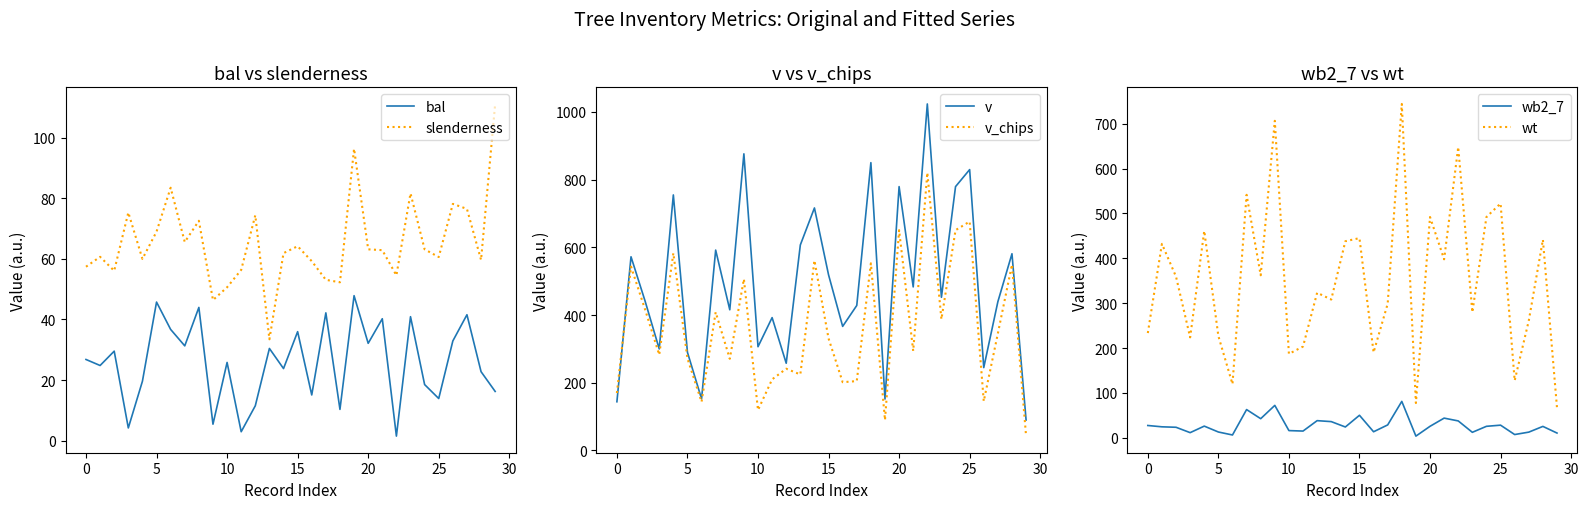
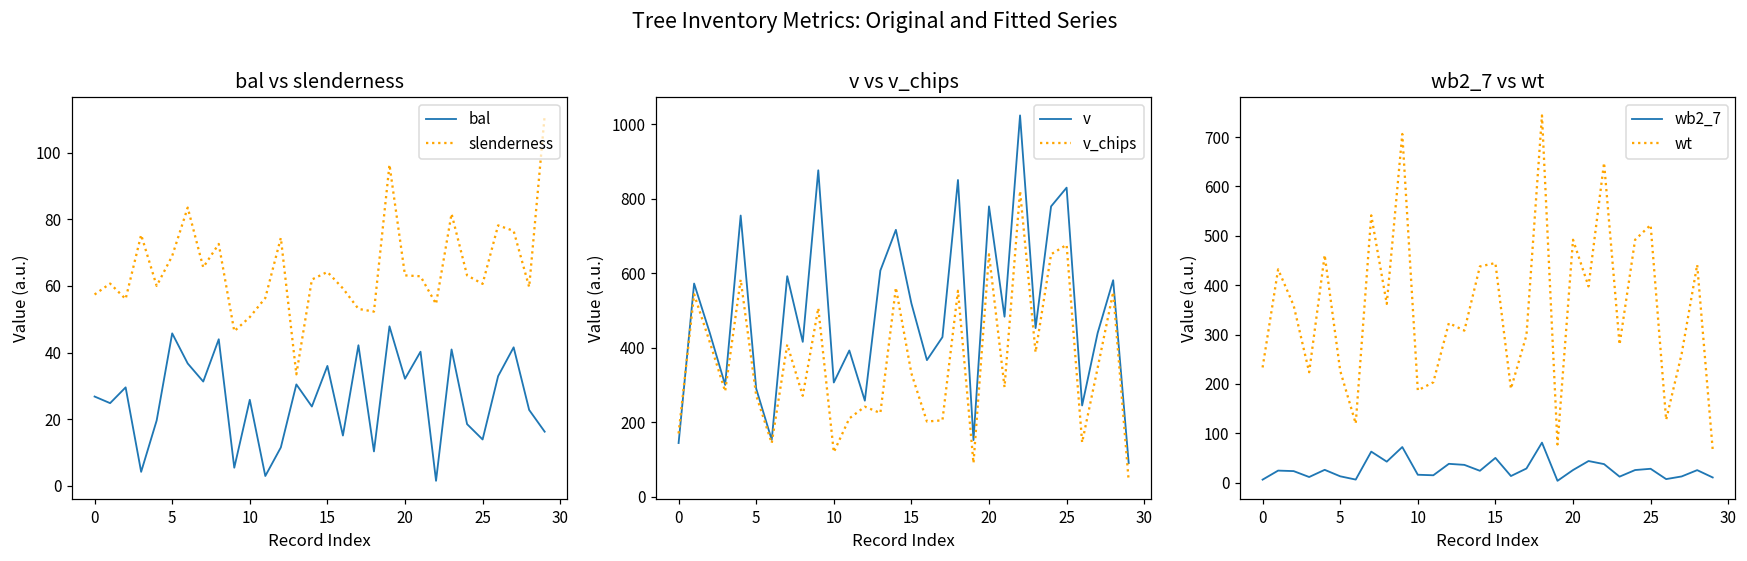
  {
    "bal vs slenderness": {
      "bal": {
        "0": 27
      },
      "slenderness": {
        "0": 57
      }
    },
    "v vs v_chips": {
      "v": {
        "0": 140
      },
      "v_chips": {
        "0": 170
      }
    },
    "wb2_7 vs wt": {
      "wb2_7": {
-       "0": 30
+       "0": 10
      },
      "wt": {
        "0": 230
      }
    }
  }
